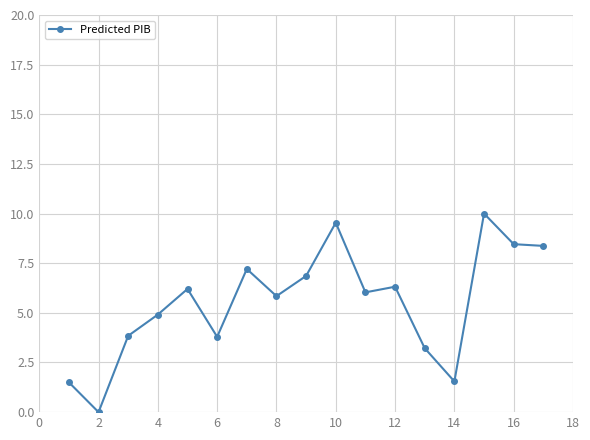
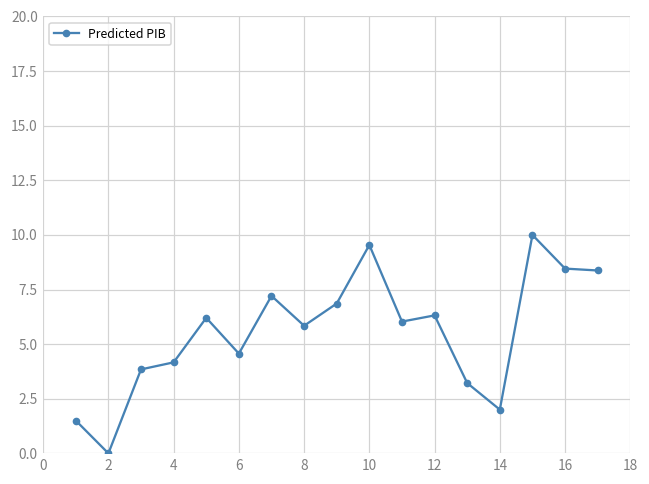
  {
    "2": 0.0,
-   "4": 4.9,
-   "6": 3.8,
+   "4": 4.2,
+   "6": 4.6,
    "8": 5.8,
    "10": 9.5,
    "12": 6.3,
-   "14": 1.5,
+   "14": 2.0,
    "16": 8.5
  }
